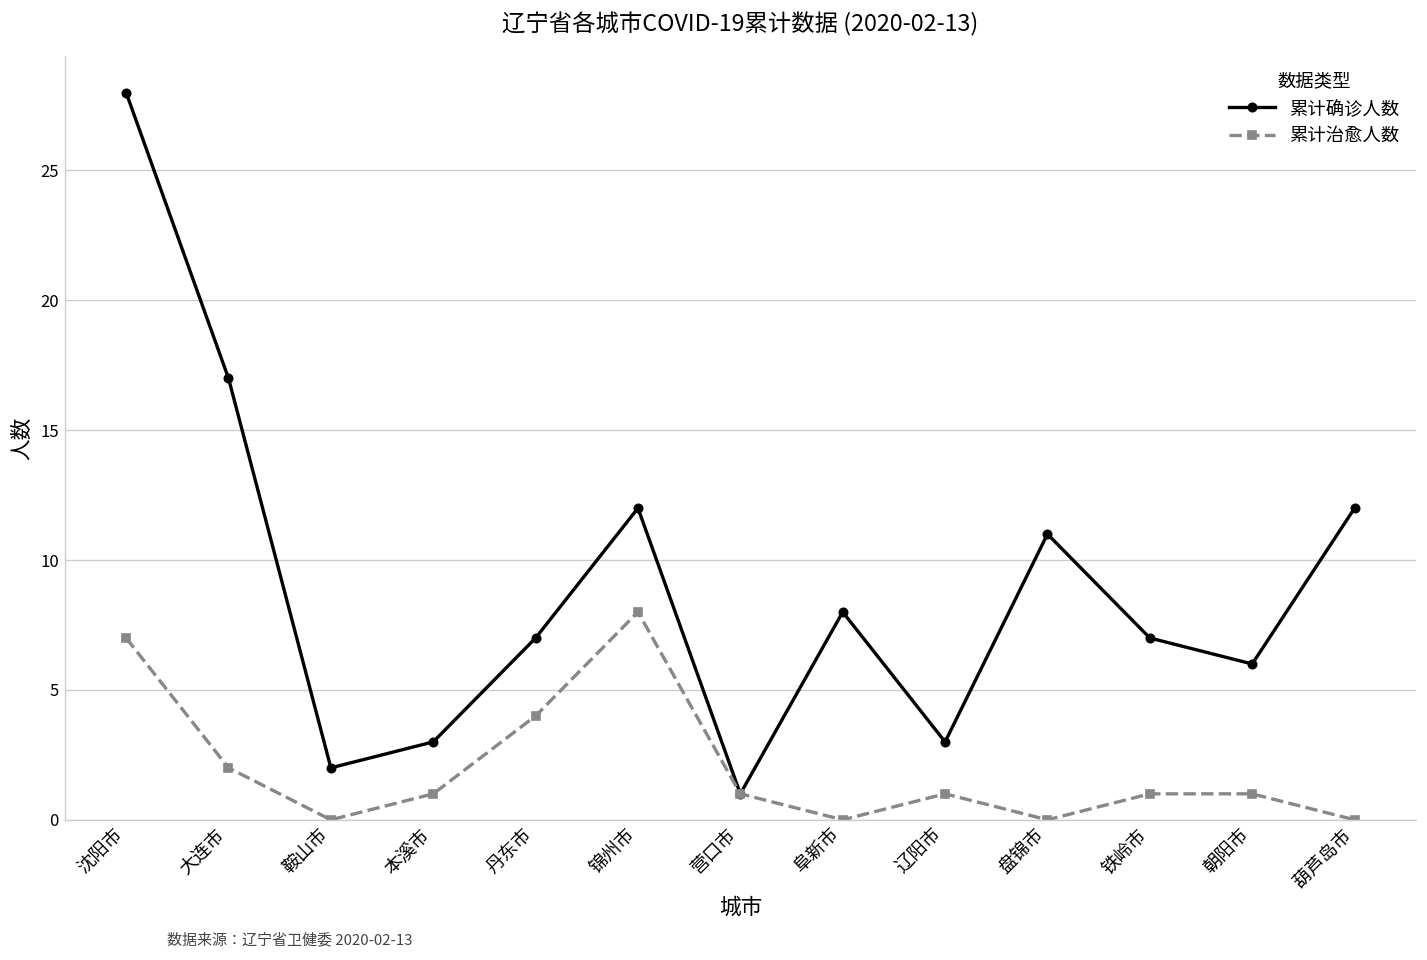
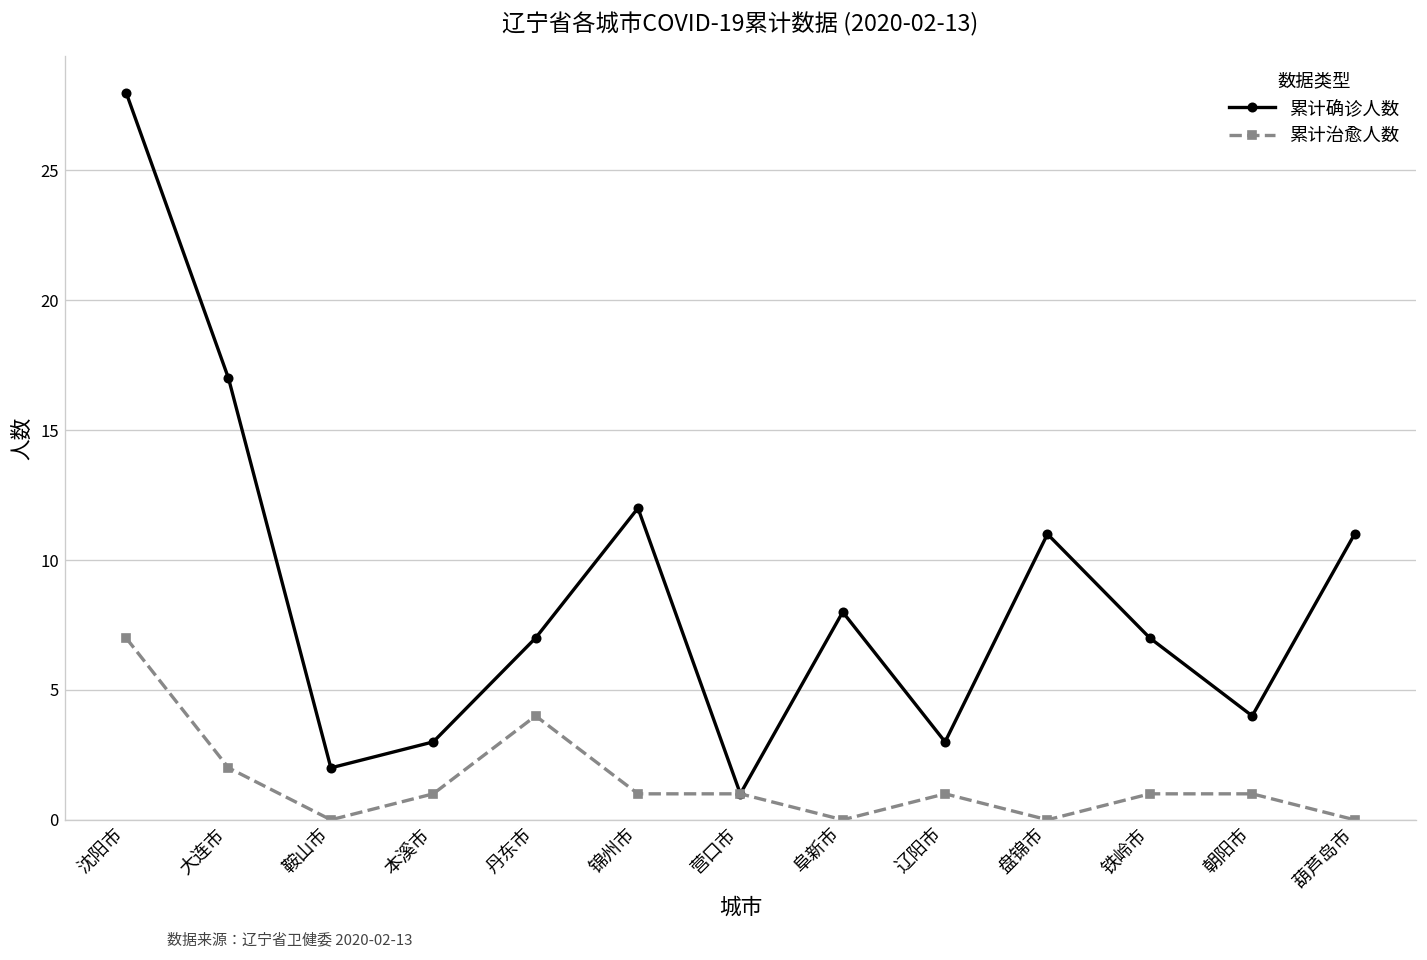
  {
    "累计确诊人数": {
      "沈阳市": 28,
      "大连市": 17,
      "鞍山市": 2,
      "本溪市": 3,
      "丹东市": 7,
      "锦州市": 12,
      "阜新市": 8,
      "辽阳市": 3,
      "盘锦市": 11,
      "铁岭市": 7,
-     "朝阳市": 6,
-     "葫芦岛市": 12
+     "朝阳市": 4,
+     "葫芦岛市": 11
    },
    "累计治愈人数": {
      "沈阳市": 7,
      "大连市": 2,
      "鞍山市": 0,
      "本溪市": 1,
      "丹东市": 4,
-     "锦州市": 8,
+     "锦州市": 1,
      "阜新市": 0,
      "辽阳市": 1,
      "盘锦市": 0,
      "铁岭市": 1,
      "朝阳市": 1,
      "葫芦岛市": 0
    }
  }
